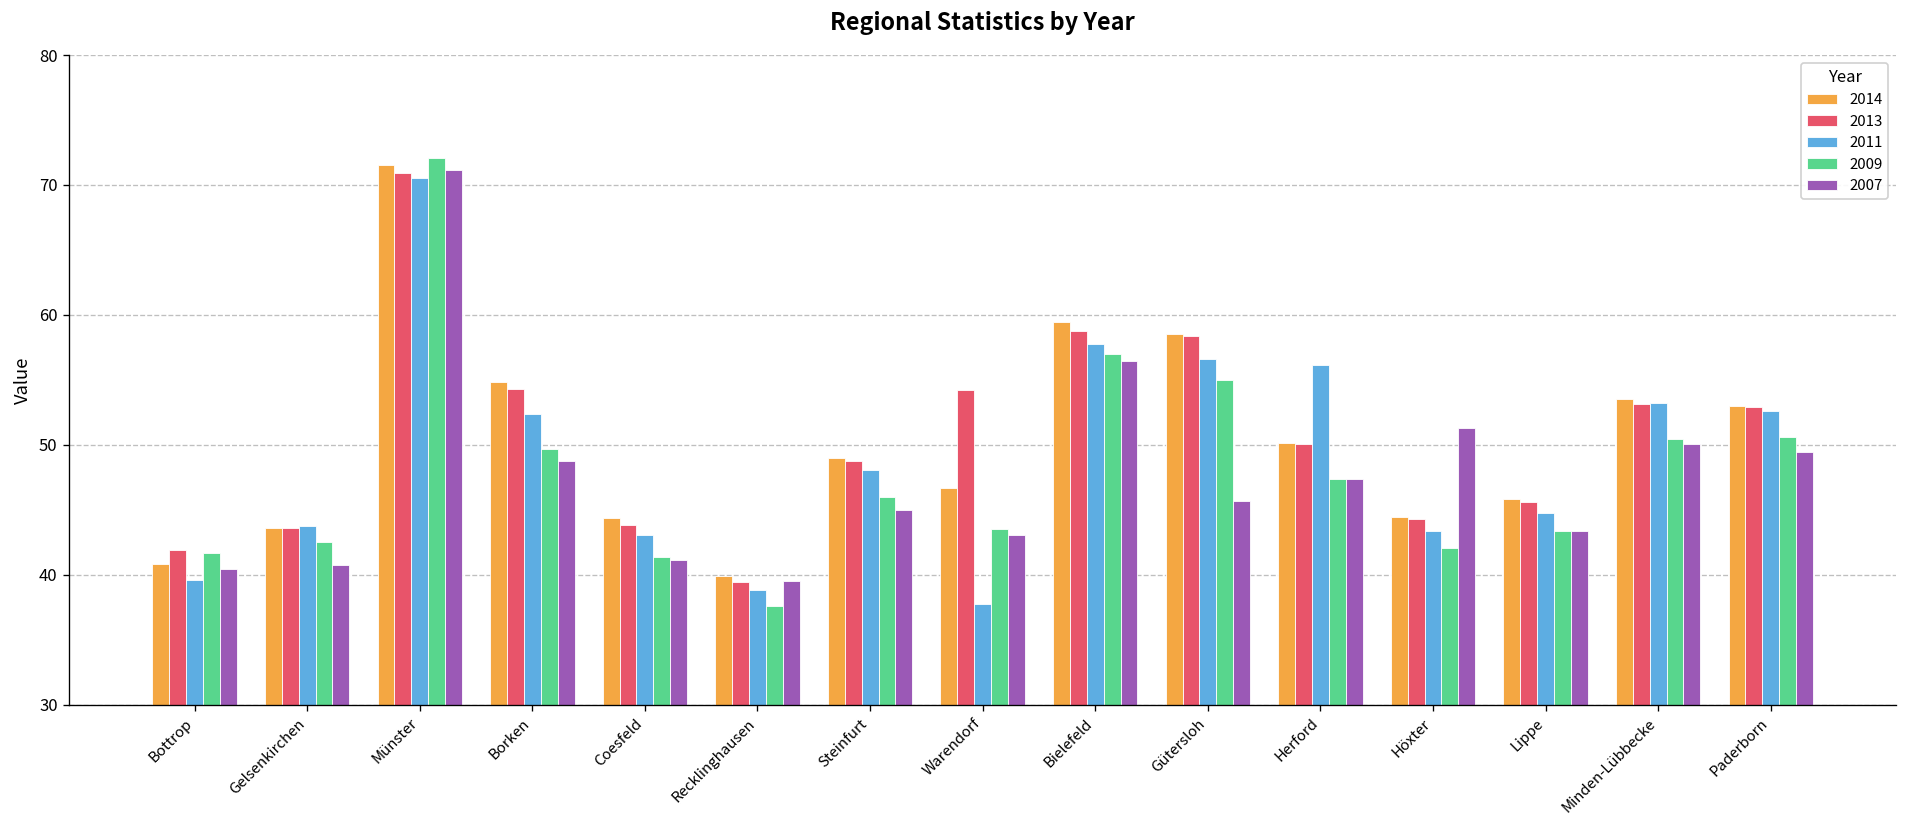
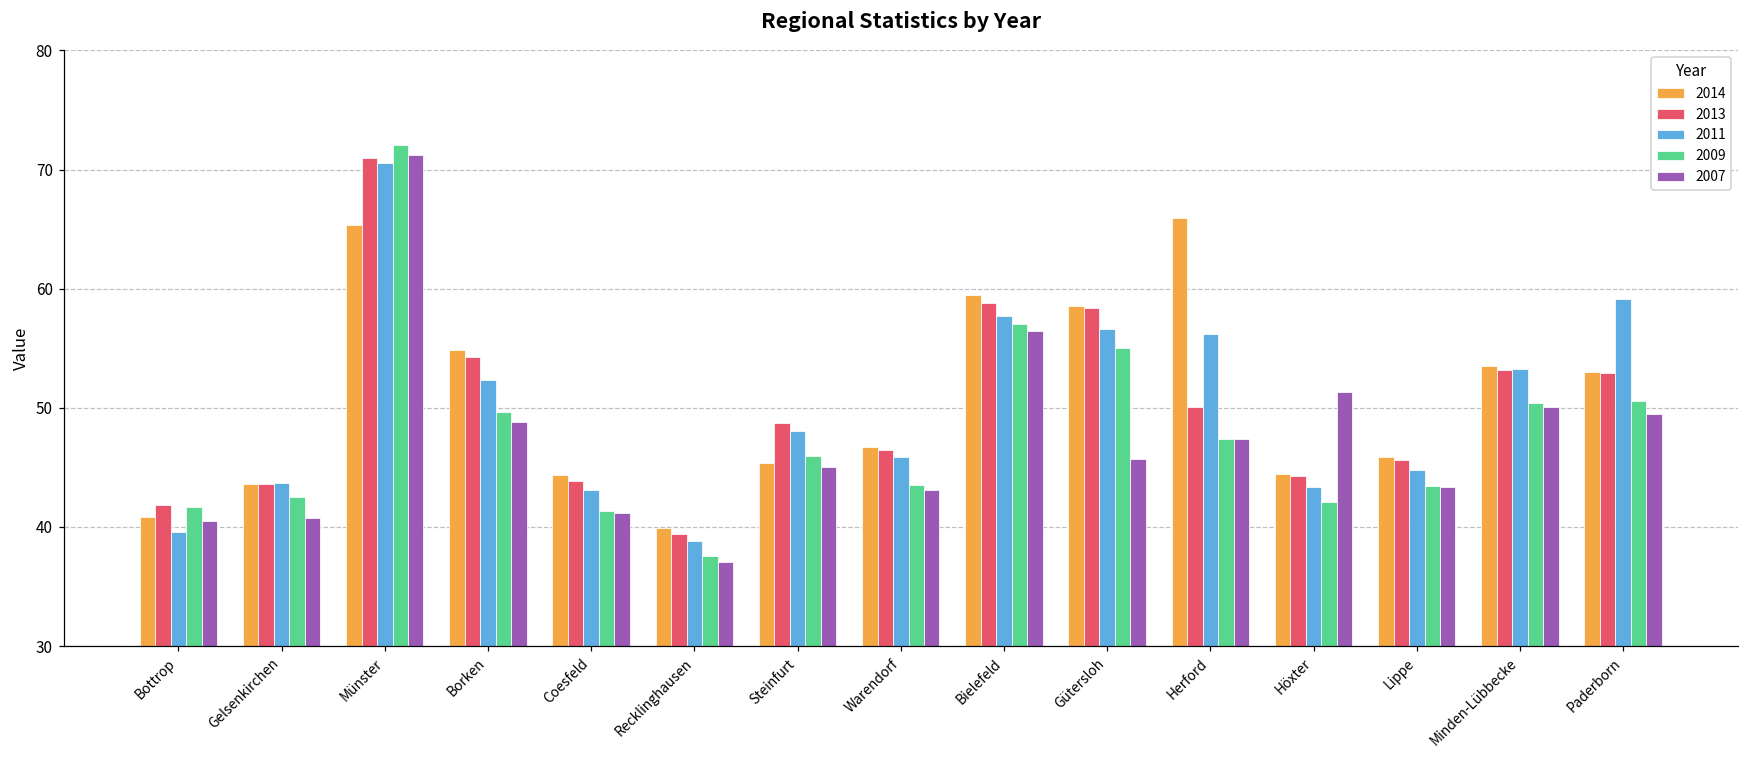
  {
    "2014": {
      "Bottrop": 40.9,
      "Gelsenkirchen": 43.6,
-     "Münster": 71.5,
+     "Münster": 65.3,
      "Borken": 54.8,
      "Coesfeld": 44.4,
      "Recklinghausen": 39.9,
-     "Steinfurt": 49.0,
+     "Steinfurt": 45.4,
      "Warendorf": 46.7,
      "Bielefeld": 59.5,
      "Gütersloh": 58.5,
-     "Herford": 50.1,
+     "Herford": 66.0,
      "Höxter": 44.5,
      "Lippe": 45.8,
      "Minden-Lübbecke": 53.5,
      "Paderborn": 53.0
    },
    "2013": {
      "Bottrop": 41.9,
      "Gelsenkirchen": 43.6,
      "Münster": 70.9,
      "Borken": 54.3,
      "Coesfeld": 43.8,
      "Recklinghausen": 39.4,
      "Steinfurt": 48.7,
-     "Warendorf": 54.2,
+     "Warendorf": 46.5,
      "Bielefeld": 58.8,
      "Gütersloh": 58.4,
      "Herford": 50.1,
      "Höxter": 44.3,
      "Lippe": 45.6,
      "Minden-Lübbecke": 53.2,
      "Paderborn": 52.9
    },
    "2011": {
      "Bottrop": 39.6,
      "Gelsenkirchen": 43.7,
      "Münster": 70.5,
      "Borken": 52.3,
      "Coesfeld": 43.1,
      "Recklinghausen": 38.8,
      "Steinfurt": 48.1,
-     "Warendorf": 37.8,
+     "Warendorf": 45.8,
      "Bielefeld": 57.7,
      "Gütersloh": 56.6,
      "Herford": 56.2,
      "Höxter": 43.3,
      "Lippe": 44.8,
      "Minden-Lübbecke": 53.2,
-     "Paderborn": 52.6
+     "Paderborn": 59.2
    },
    "2009": {
      "Bottrop": 41.7,
      "Gelsenkirchen": 42.5,
      "Münster": 72.1,
      "Borken": 49.7,
      "Coesfeld": 41.4,
      "Recklinghausen": 37.6,
      "Steinfurt": 46.0,
      "Warendorf": 43.6,
      "Bielefeld": 57.0,
      "Gütersloh": 55.0,
      "Herford": 47.4,
      "Höxter": 42.1,
      "Lippe": 43.4,
      "Minden-Lübbecke": 50.4,
      "Paderborn": 50.6
    },
    "2007": {
      "Bottrop": 40.5,
      "Gelsenkirchen": 40.7,
      "Münster": 71.2,
      "Borken": 48.8,
      "Coesfeld": 41.2,
-     "Recklinghausen": 39.6,
+     "Recklinghausen": 37.1,
      "Steinfurt": 45.0,
      "Warendorf": 43.1,
      "Bielefeld": 56.4,
      "Gütersloh": 45.7,
      "Herford": 47.4,
      "Höxter": 51.3,
      "Lippe": 43.4,
      "Minden-Lübbecke": 50.0,
      "Paderborn": 49.5
    }
  }
